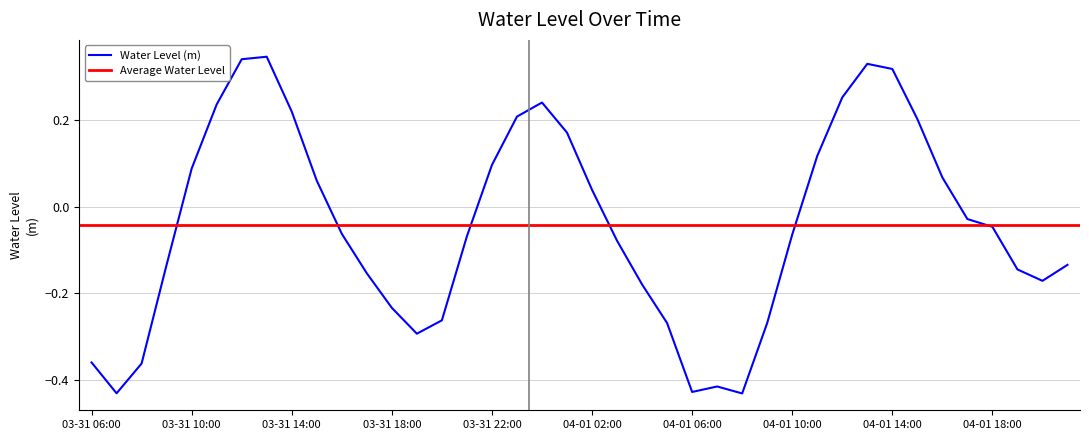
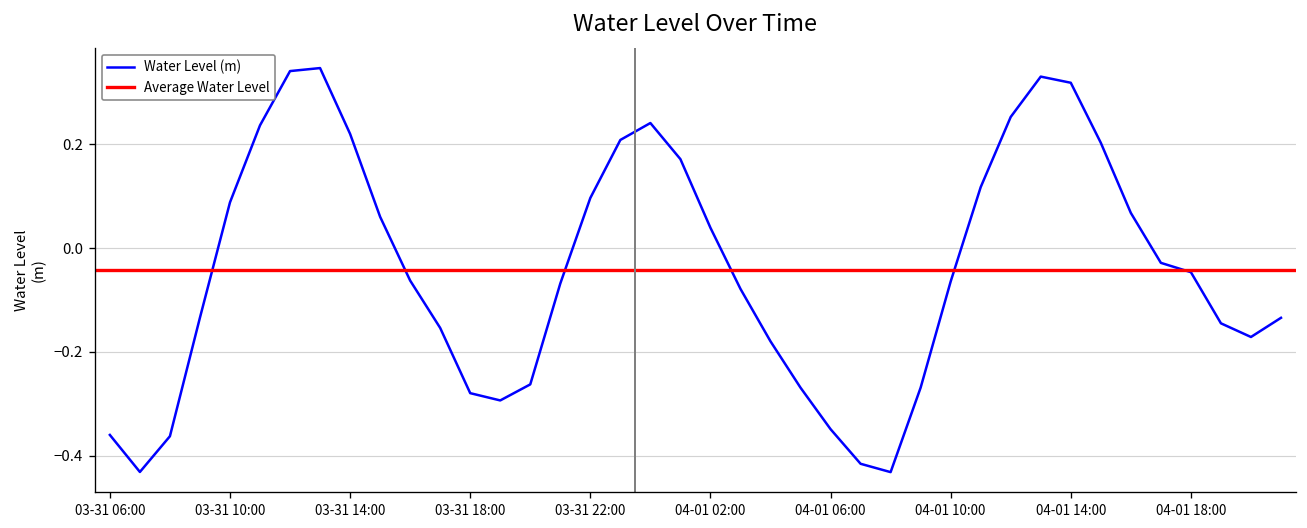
  {
    "03-31 06:00": -0.36,
    "03-31 10:00": 0.09,
    "03-31 14:00": 0.22,
-   "03-31 18:00": -0.23,
+   "03-31 18:00": -0.28,
    "03-31 22:00": 0.10,
    "04-01 02:00": 0.04,
-   "04-01 06:00": -0.43,
+   "04-01 06:00": -0.35,
    "04-01 10:00": -0.06,
    "04-01 14:00": 0.32,
    "04-01 18:00": -0.05
  }
